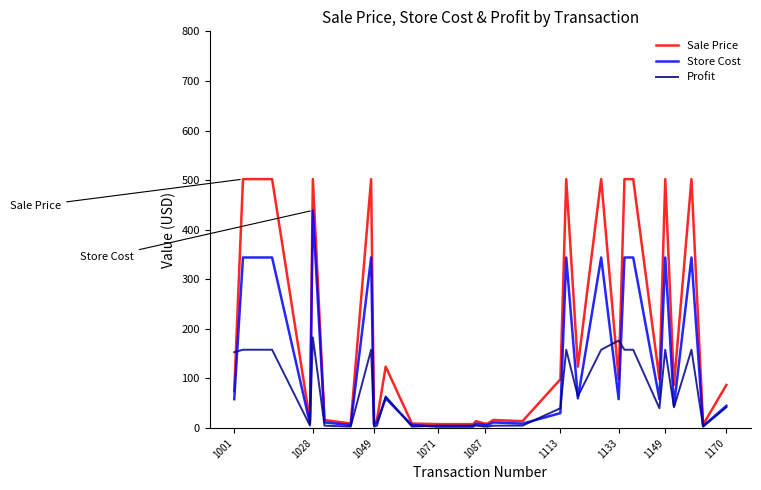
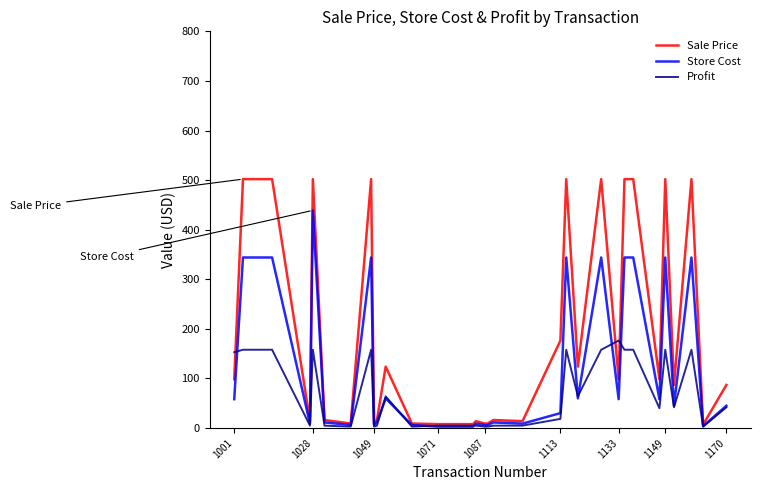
  {
    "Sale Price": {
-     "1001": 70,
+     "1001": 100,
      "1028": 500,
-     "1113": 100,
+     "1113": 180,
      "1133": 100,
      "1149": 500,
      "1170": 90
    },
    "Store Cost": {
      "1001": 60,
      "1028": 440,
      "1113": 30,
      "1133": 60,
      "1149": 340
    },
    "Profit": {
      "1001": 150,
-     "1028": 180,
-     "1113": 40,
+     "1028": 160,
+     "1113": 20,
      "1133": 180,
      "1149": 160
    }
  }
